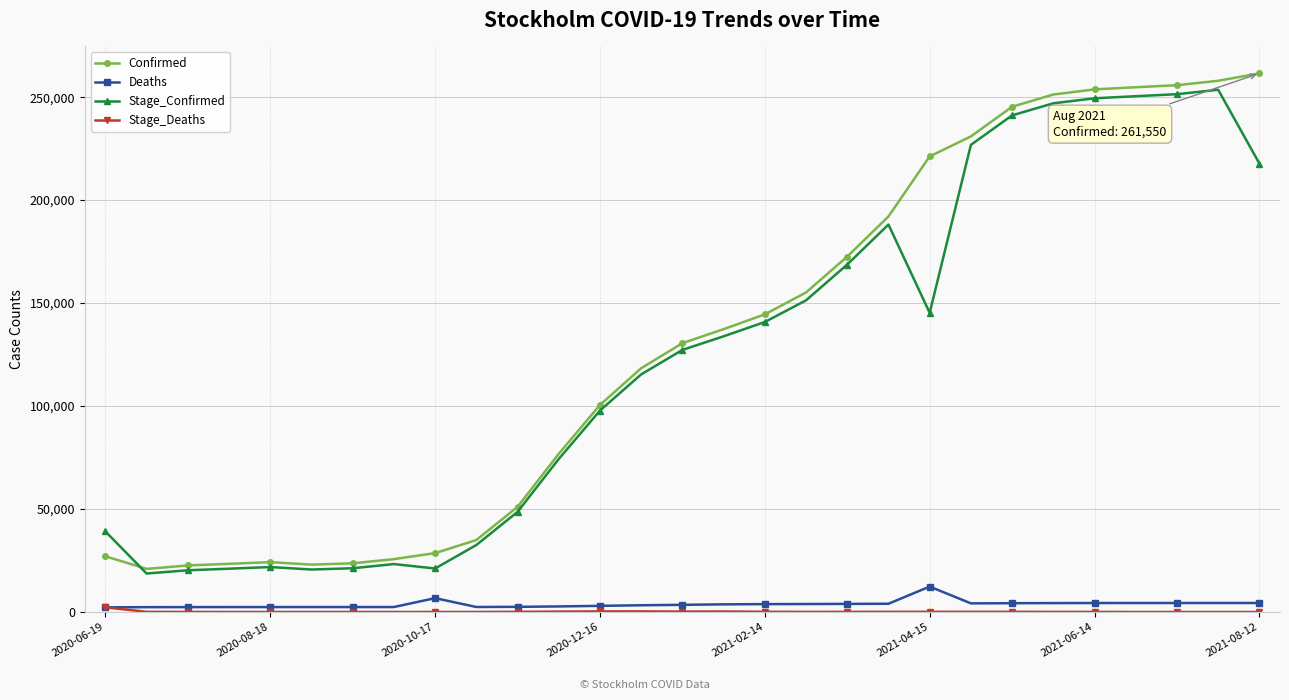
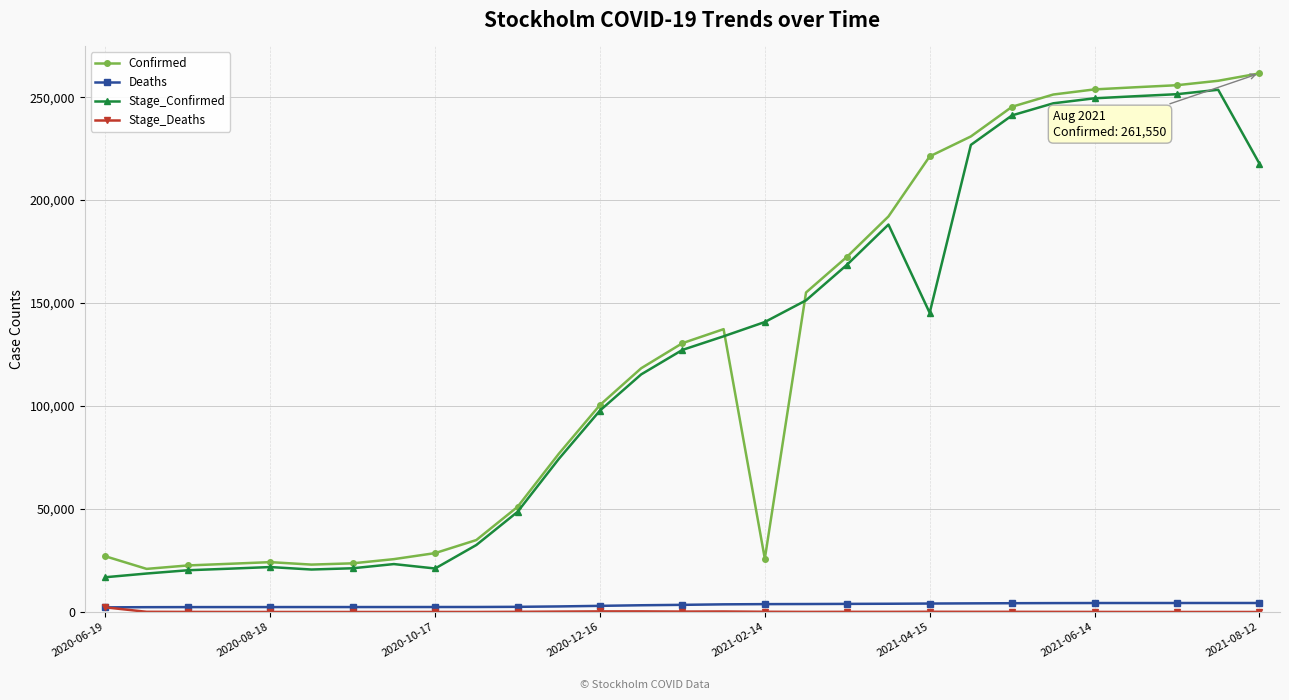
  {
    "Confirmed": {
      "2020-06-19": "27,000",
      "2020-08-18": "24,000",
      "2020-10-17": "29,000",
      "2020-12-16": "101,000",
-     "2021-02-14": "145,000",
+     "2021-02-14": "26,000",
      "2021-04-15": "221,000",
      "2021-08-12": "262,000"
    },
    "Deaths": {
      "2020-08-18": "2,000",
-     "2020-10-17": "7,000",
+     "2020-10-17": "2,000",
      "2020-12-16": "3,000",
      "2021-02-14": "4,000",
-     "2021-04-15": "12,000",
+     "2021-04-15": "4,000",
      "2021-06-14": "4,000",
      "2021-08-12": "4,000"
    },
    "Stage_Confirmed": {
-     "2020-06-19": "39,000",
+     "2020-06-19": "17,000",
      "2020-08-18": "22,000",
      "2020-10-17": "21,000",
      "2020-12-16": "98,000",
      "2021-02-14": "141,000",
      "2021-04-15": "145,000",
      "2021-08-12": "218,000"
    },
    "Stage_Deaths": {
      "2020-08-18": "0",
      "2020-10-17": "0",
      "2020-12-16": "0",
      "2021-02-14": "0",
      "2021-04-15": "0",
      "2021-06-14": "0",
      "2021-08-12": "0"
    }
  }
